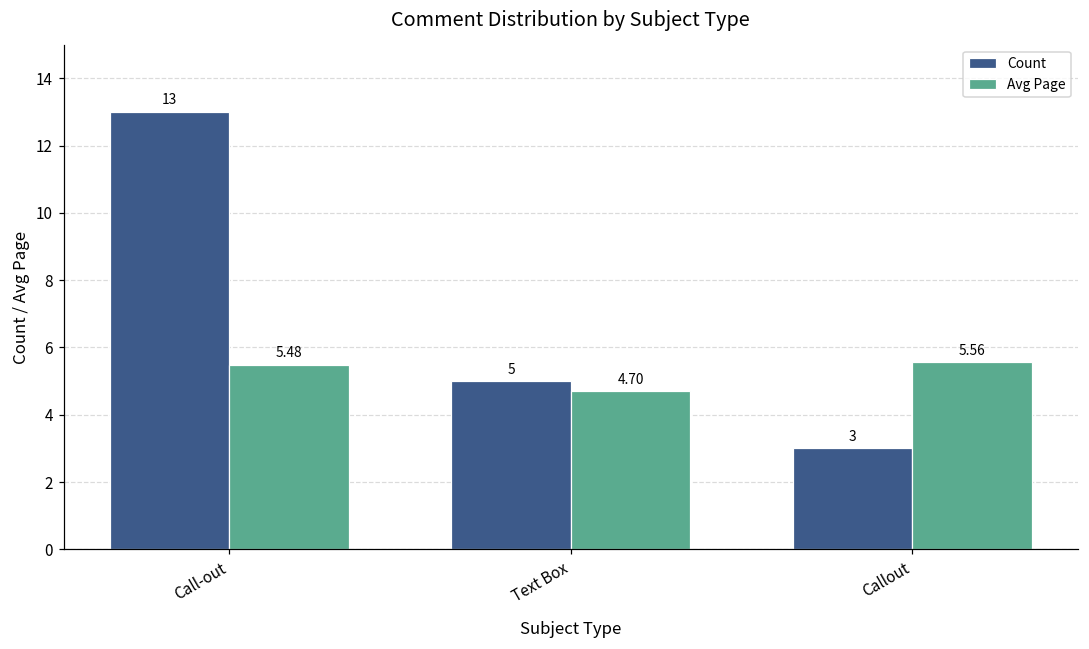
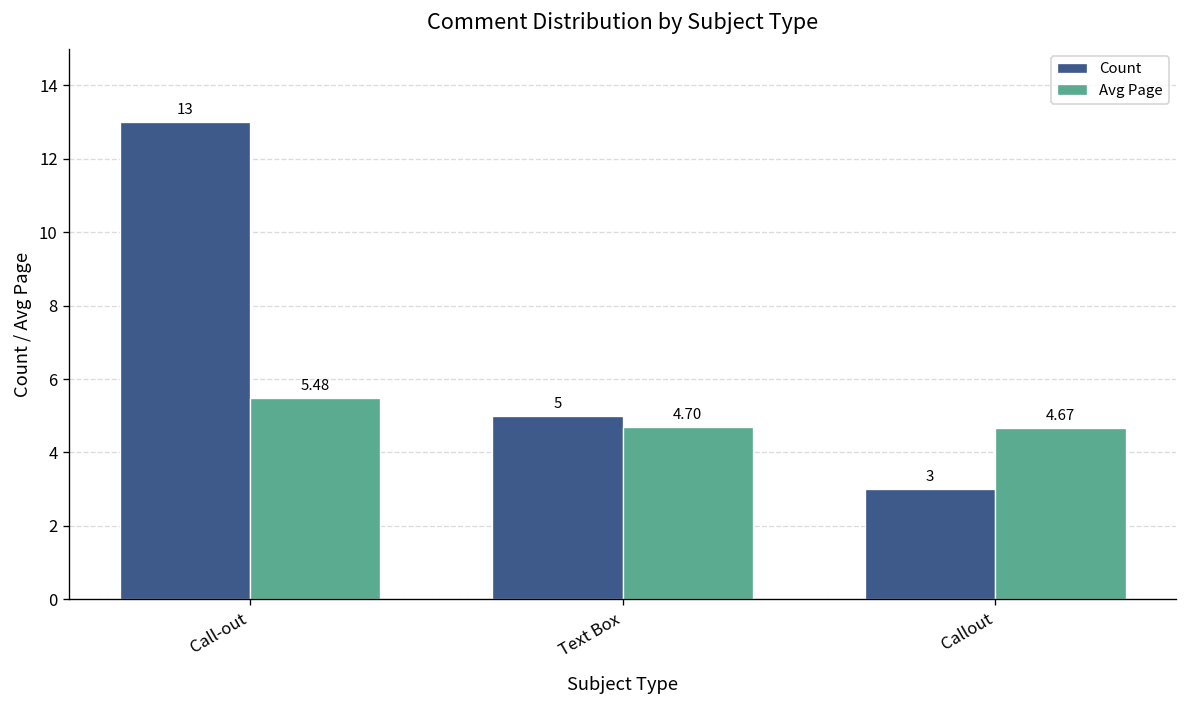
  {
    "Count": {
      "Call-out": 13,
      "Text Box": 5,
      "Callout": 3
    },
    "Avg Page": {
      "Call-out": 5.48,
      "Text Box": 4.70,
-     "Callout": 5.56
+     "Callout": 4.67
    }
  }
